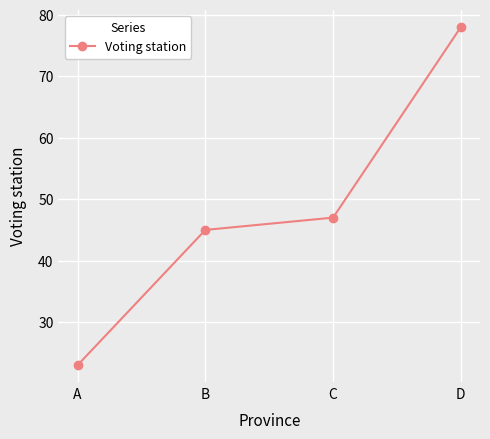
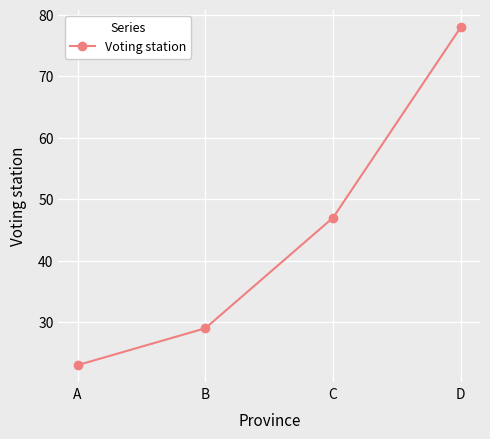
  {
    "A": 23,
-   "B": 45,
+   "B": 29,
    "C": 47,
    "D": 78
  }
